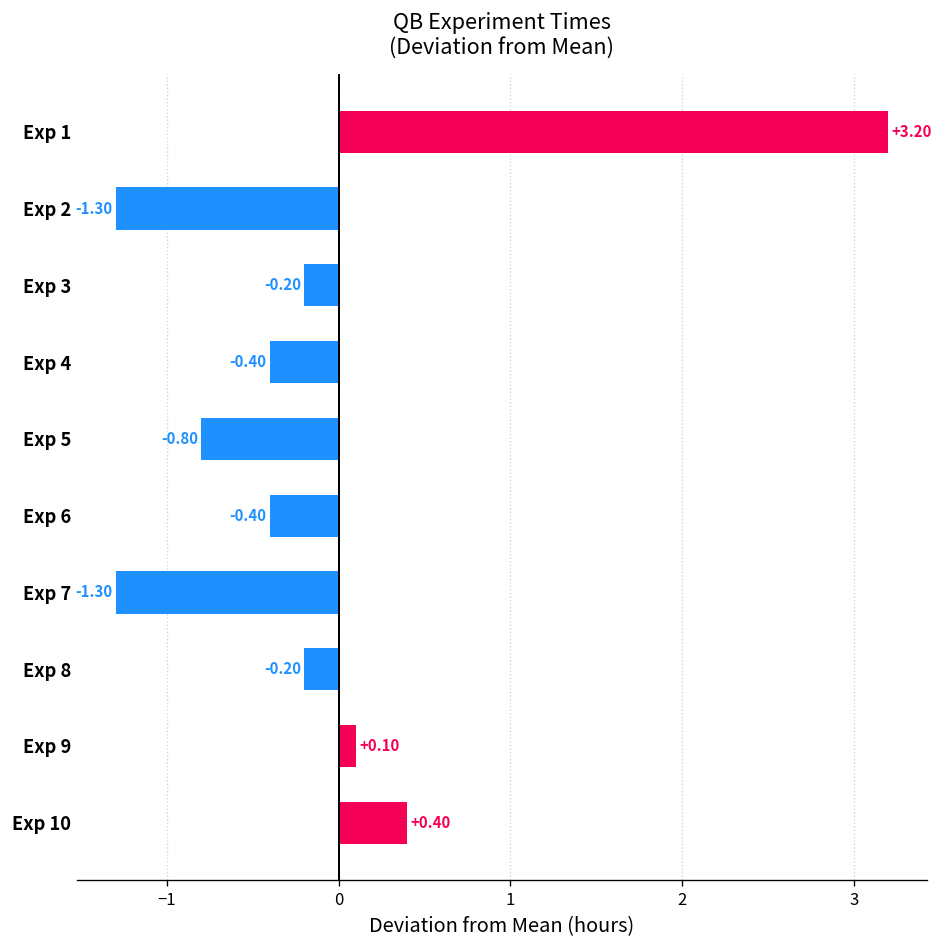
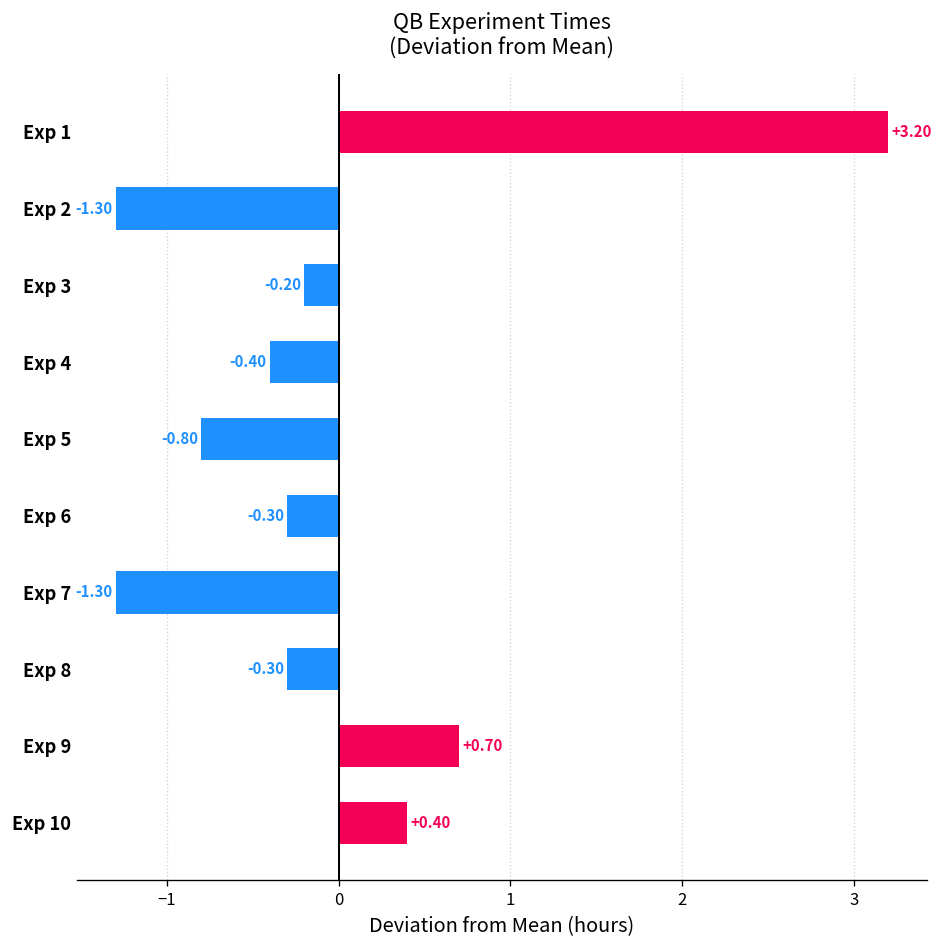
  {
    "Exp 1": "+3.20",
    "Exp 2": "-1.30",
    "Exp 3": "-0.20",
    "Exp 4": "-0.40",
    "Exp 5": "-0.80",
-   "Exp 6": "-0.40",
+   "Exp 6": "-0.30",
    "Exp 7": "-1.30",
-   "Exp 8": "-0.20",
-   "Exp 9": "+0.10",
+   "Exp 8": "-0.30",
+   "Exp 9": "+0.70",
    "Exp 10": "+0.40"
  }
